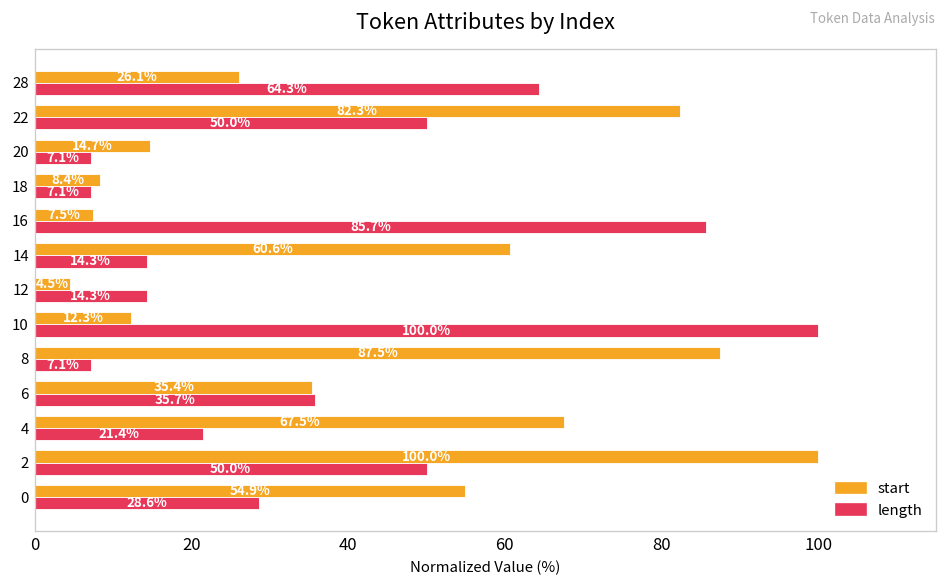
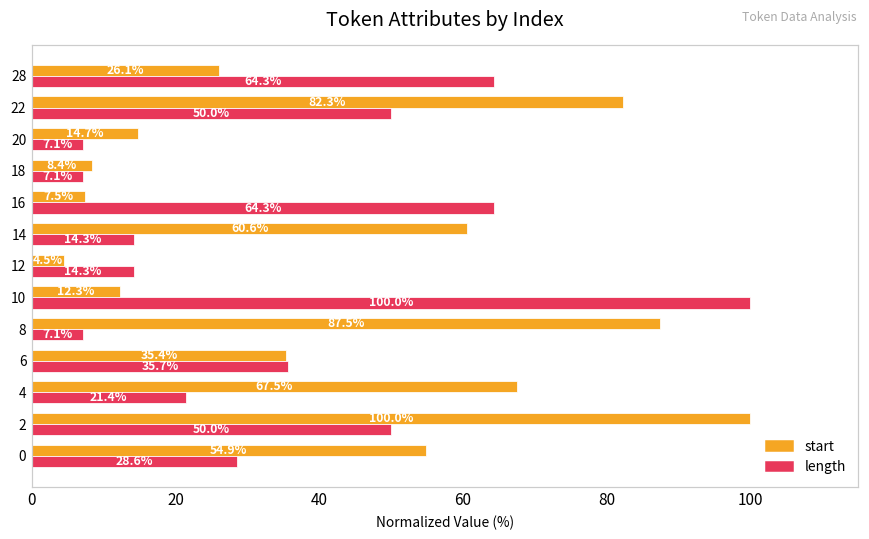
  {
    "start": {
      "28": "26.1%",
      "22": "82.3%",
      "20": "14.7%",
      "16": "7.5%",
      "14": "60.6%",
      "12": "4.5%",
      "10": "12.3%",
      "8": "87.5%",
      "4": "67.5%",
      "2": "100.0%",
      "0": "54.9%"
    },
    "length": {
      "28": "64.3%",
      "22": "50.0%",
      "20": "7.1%",
-     "16": "85.7%",
+     "16": "64.3%",
      "14": "14.3%",
      "12": "14.3%",
      "10": "100.0%",
      "8": "7.1%",
      "4": "21.4%",
      "2": "50.0%",
      "0": "28.6%"
    }
  }
